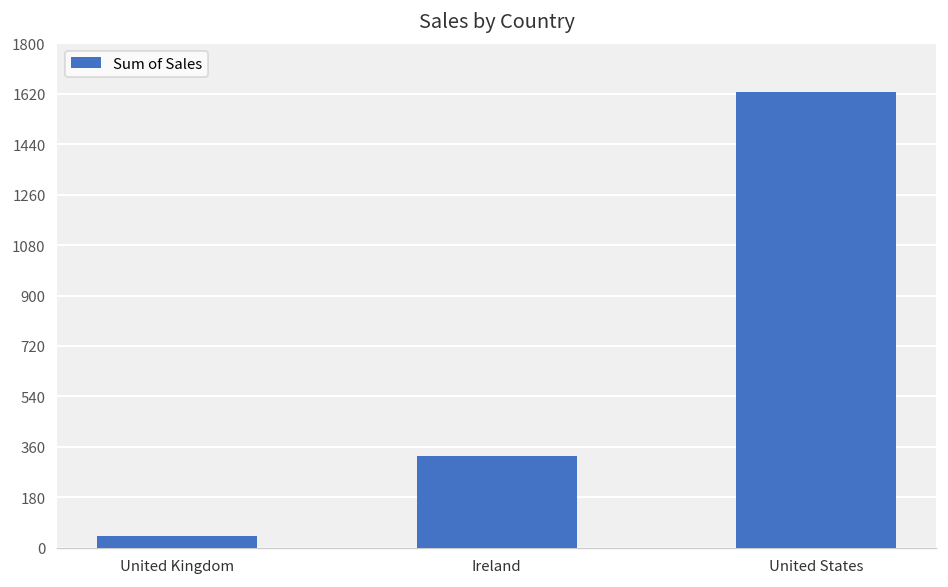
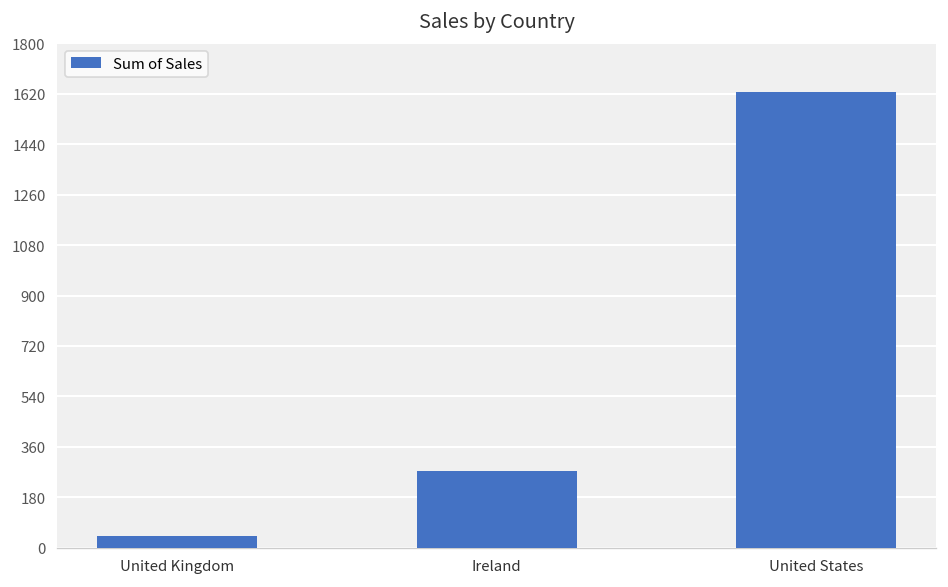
  {
    "United Kingdom": 40,
-   "Ireland": 330,
+   "Ireland": 280,
    "United States": 1630
  }
